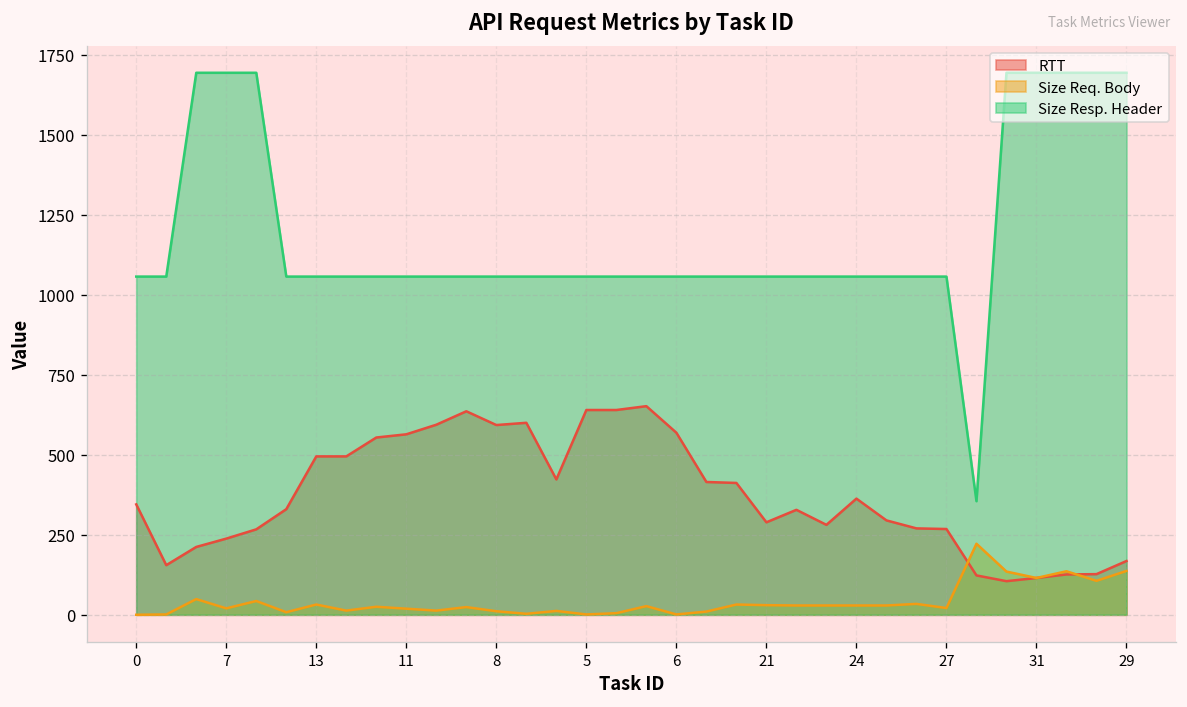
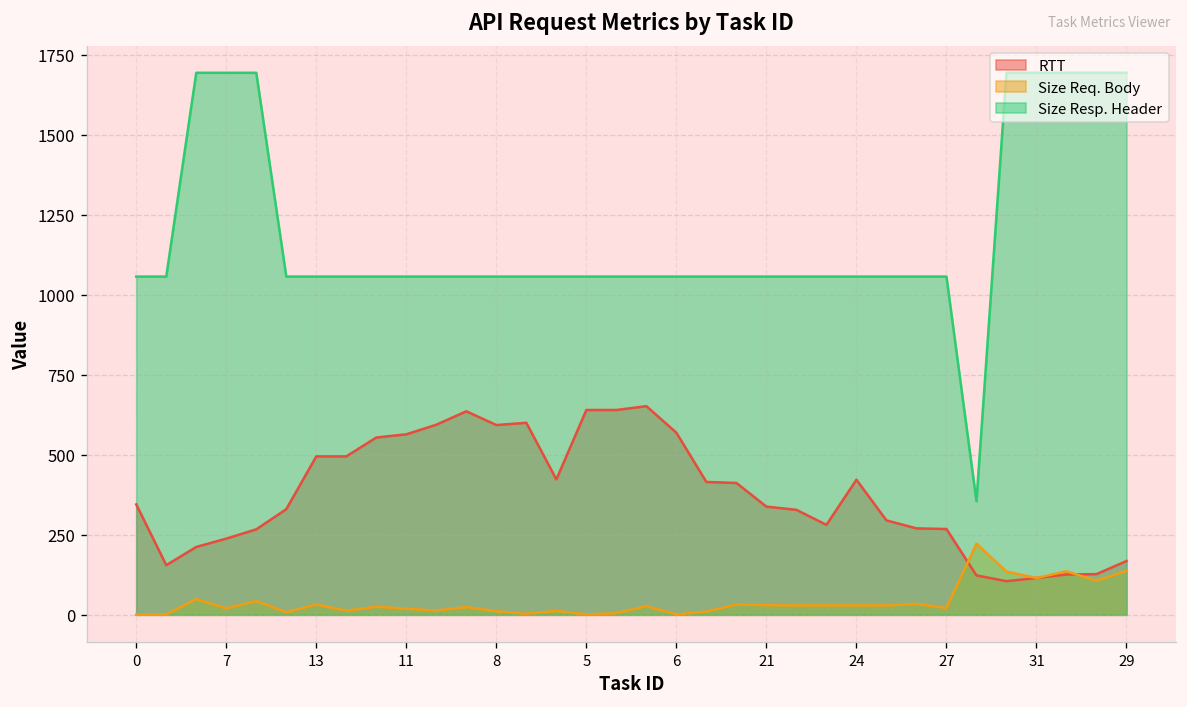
  {
    "RTT": {
      "0": 350,
      "6": 570,
-     "21": 290,
-     "24": 360,
+     "21": 340,
+     "24": 420,
      "27": 270
    },
    "Size Req. Body": {
      "0": 0,
      "6": 0,
      "21": 30,
      "24": 30,
      "27": 20
    },
    "Size Resp. Header": {
      "0": 1060,
      "6": 1060,
      "21": 1060,
      "24": 1060,
      "27": 1060
    }
  }
